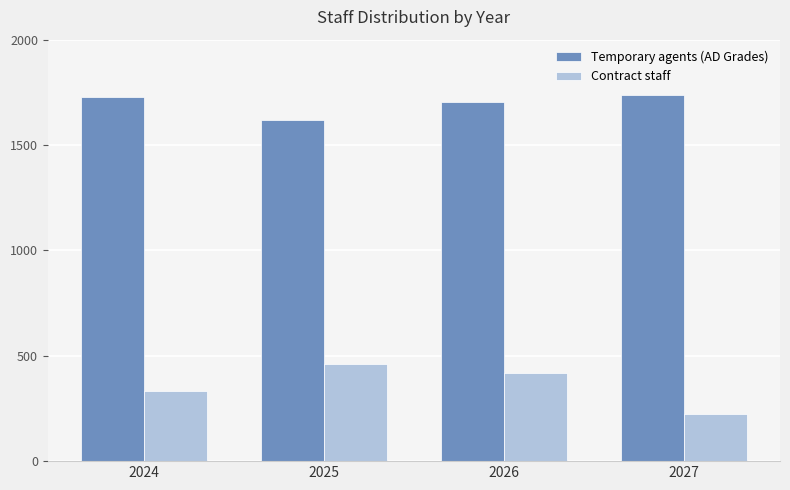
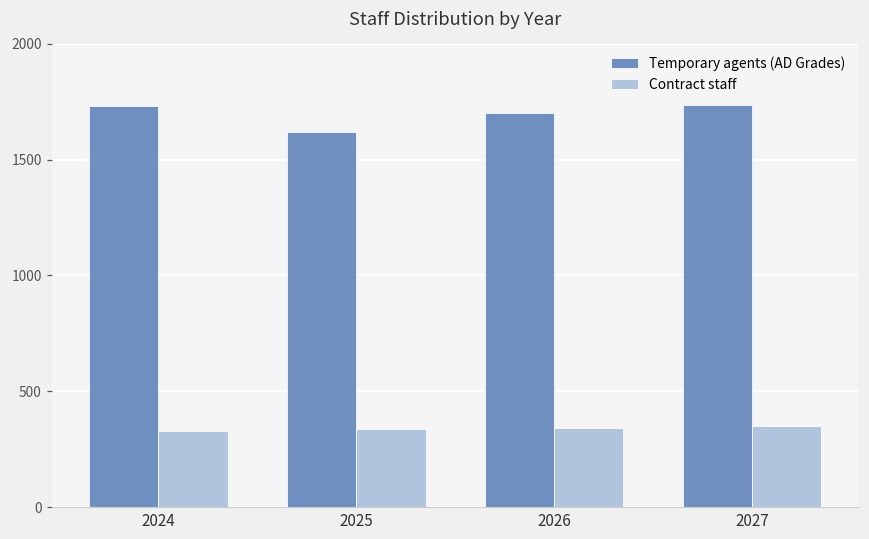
  {
    "Temporary agents (AD Grades)": {
      "2024": 1730,
      "2025": 1620,
      "2026": 1700,
      "2027": 1740
    },
    "Contract staff": {
      "2024": 330,
-     "2025": 460,
-     "2026": 420,
-     "2027": 230
+     "2025": 340,
+     "2026": 340,
+     "2027": 350
    }
  }
